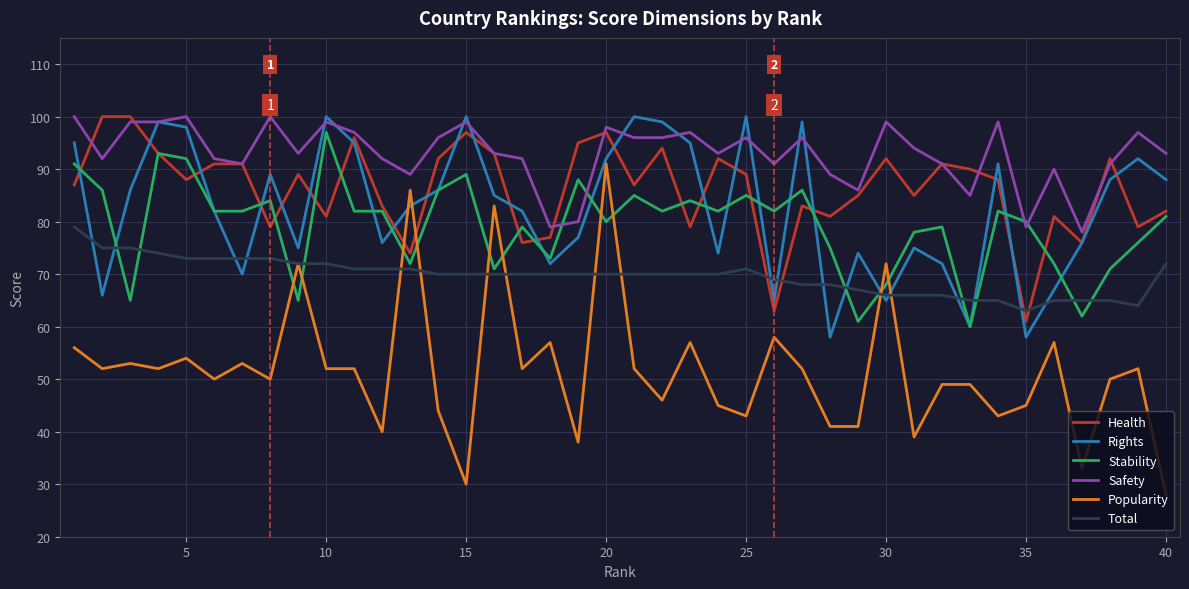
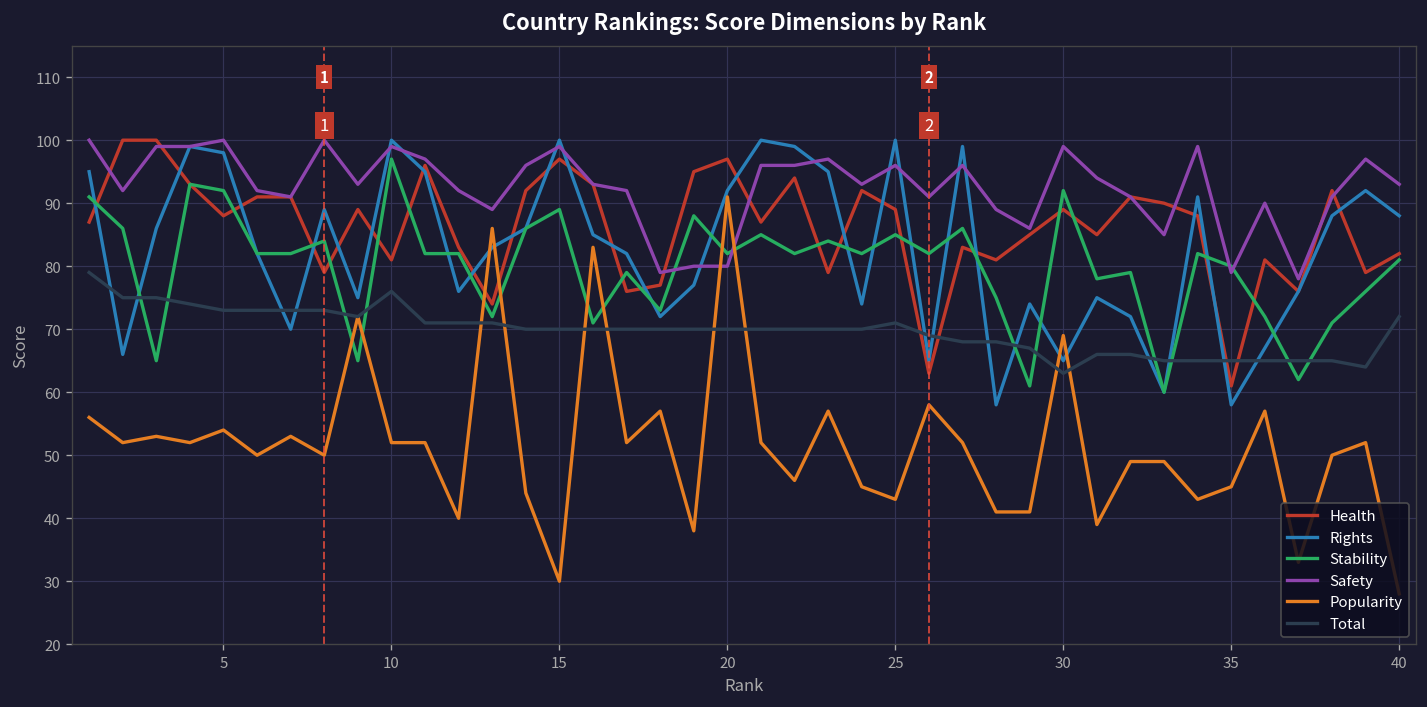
  {
    "Health": {
      "5": 88,
      "10": 81,
      "15": 97,
      "20": 97,
      "25": 89,
-     "30": 92,
+     "30": 89,
      "35": 61,
      "40": 82
    },
    "Rights": {
      "5": 98,
      "10": 100,
      "15": 100,
      "20": 92,
      "30": 65,
      "35": 58,
      "40": 88
    },
    "Stability": {
      "5": 92,
      "10": 97,
      "15": 89,
-     "20": 80,
+     "20": 82,
      "25": 85,
-     "30": 68,
+     "30": 92,
      "35": 80,
      "40": 81
    },
    "Safety": {
      "5": 100,
      "10": 99,
      "15": 99,
-     "20": 98,
+     "20": 80,
      "25": 96,
      "30": 99,
      "35": 79,
      "40": 93
    },
    "Popularity": {
      "5": 54,
      "10": 52,
      "15": 30,
      "20": 91,
      "25": 43,
-     "30": 72,
+     "30": 69,
      "35": 45
    },
    "Total": {
      "5": 73,
-     "10": 72,
+     "10": 76,
      "15": 70,
      "20": 70,
      "25": 71,
-     "30": 66,
-     "35": 63,
+     "30": 63,
+     "35": 65,
      "40": 72
    }
  }
